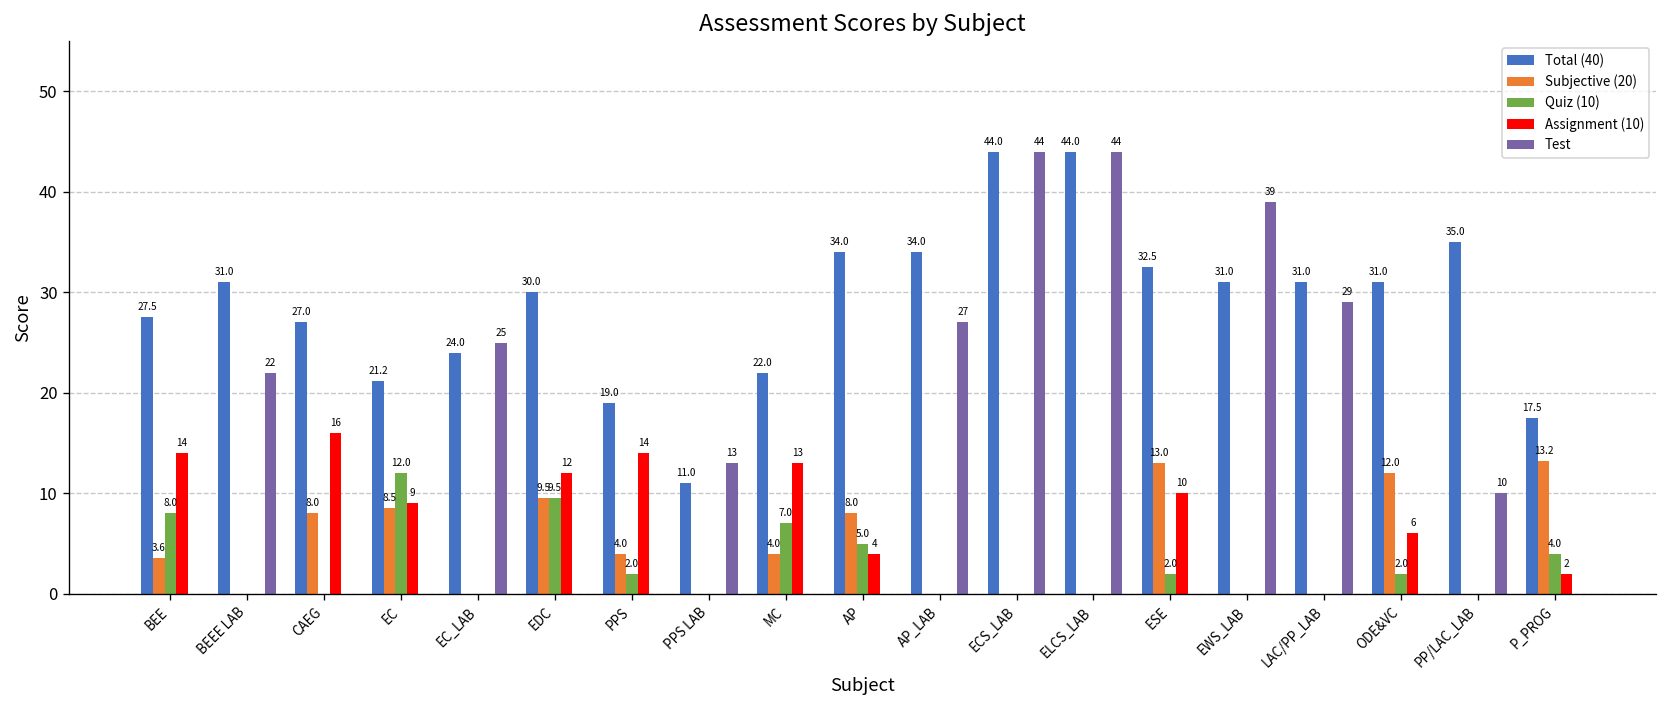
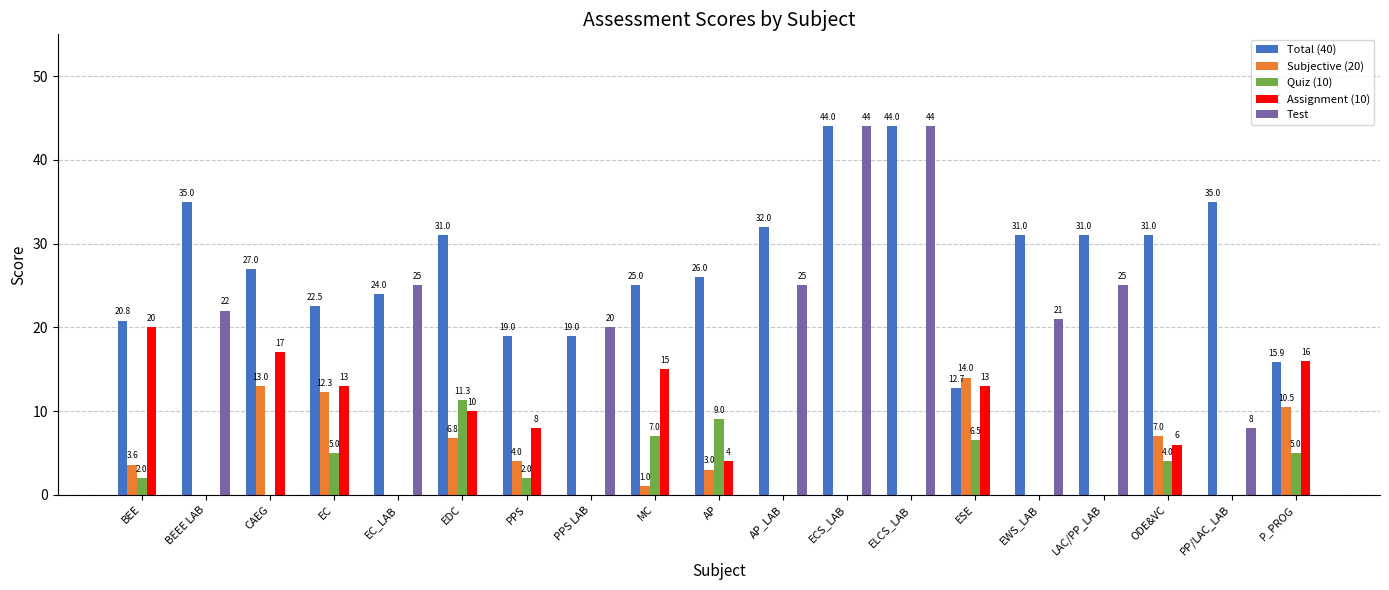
  {
    "Total (40)": {
-     "BEE": 27.5,
-     "BEEE LAB": 31.0,
+     "BEE": 20.8,
+     "BEEE LAB": 35.0,
      "CAEG": 27.0,
-     "EC": 21.2,
+     "EC": 22.5,
      "EC_LAB": 24.0,
-     "EDC": 30.0,
+     "EDC": 31.0,
      "PPS": 19.0,
-     "PPS LAB": 11.0,
-     "MC": 22.0,
-     "AP": 34.0,
-     "AP_LAB": 34.0,
+     "PPS LAB": 19.0,
+     "MC": 25.0,
+     "AP": 26.0,
+     "AP_LAB": 32.0,
      "ECS_LAB": 44.0,
      "ELCS_LAB": 44.0,
-     "ESE": 32.5,
+     "ESE": 12.7,
      "EWS_LAB": 31.0,
      "LAC/PP_LAB": 31.0,
      "ODE&VC": 31.0,
      "PP/LAC_LAB": 35.0,
-     "P_PROG": 17.5
+     "P_PROG": 15.9
    },
    "Subjective (20)": {
      "BEE": 3.6,
-     "CAEG": 8.0,
-     "EC": 8.5,
-     "EDC": 9.5,
+     "CAEG": 13.0,
+     "EC": 12.3,
+     "EDC": 6.8,
      "PPS": 4.0,
-     "MC": 4.0,
-     "AP": 8.0,
-     "ESE": 13.0,
-     "ODE&VC": 12.0,
-     "P_PROG": 13.2
+     "MC": 1.0,
+     "AP": 3.0,
+     "ESE": 14.0,
+     "ODE&VC": 7.0,
+     "P_PROG": 10.5
    },
    "Quiz (10)": {
-     "BEE": 8.0,
-     "EC": 12.0,
-     "EDC": 9.5,
+     "BEE": 2.0,
+     "EC": 5.0,
+     "EDC": 11.3,
      "PPS": 2.0,
      "MC": 7.0,
-     "AP": 5.0,
-     "ESE": 2.0,
-     "ODE&VC": 2.0,
-     "P_PROG": 4.0
+     "AP": 9.0,
+     "ESE": 6.5,
+     "ODE&VC": 4.0,
+     "P_PROG": 5.0
    },
    "Assignment (10)": {
-     "BEE": 14,
-     "CAEG": 16,
-     "EC": 9,
-     "EDC": 12,
-     "PPS": 14,
-     "MC": 13,
+     "BEE": 20,
+     "CAEG": 17,
+     "EC": 13,
+     "EDC": 10,
+     "PPS": 8,
+     "MC": 15,
      "AP": 4,
-     "ESE": 10,
+     "ESE": 13,
      "ODE&VC": 6,
-     "P_PROG": 2
+     "P_PROG": 16
    },
    "Test": {
      "BEEE LAB": 22,
      "EC_LAB": 25,
-     "PPS LAB": 13,
-     "AP_LAB": 27,
+     "PPS LAB": 20,
+     "AP_LAB": 25,
      "ECS_LAB": 44,
      "ELCS_LAB": 44,
-     "EWS_LAB": 39,
-     "LAC/PP_LAB": 29,
-     "PP/LAC_LAB": 10
+     "EWS_LAB": 21,
+     "LAC/PP_LAB": 25,
+     "PP/LAC_LAB": 8
    }
  }
